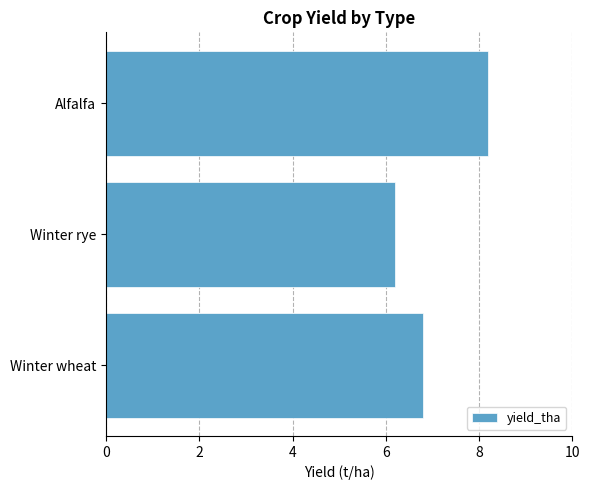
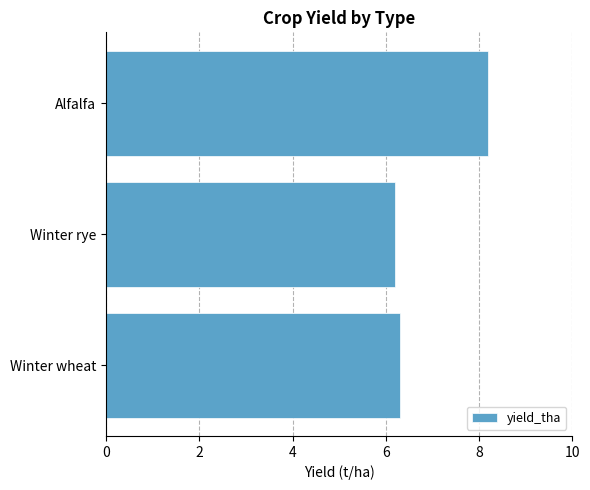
  {
    "Alfalfa": 8.2,
    "Winter rye": 6.2,
-   "Winter wheat": 6.8
+   "Winter wheat": 6.3
  }
